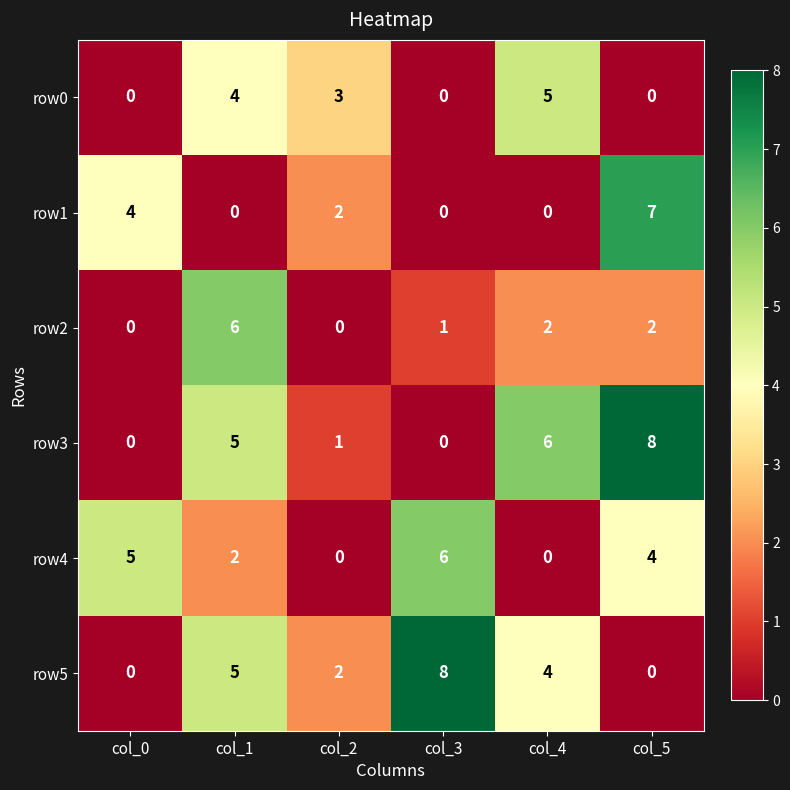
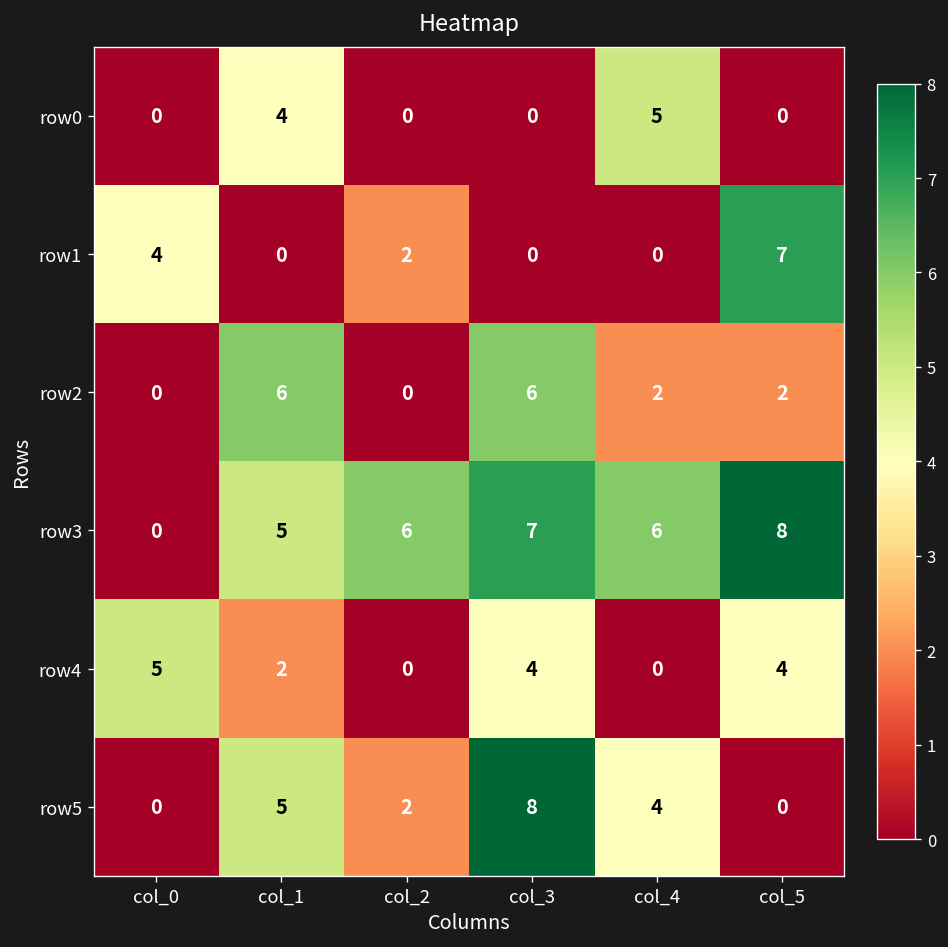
  {
    "row0": {
      "col_0": 0,
      "col_1": 4,
-     "col_2": 3,
+     "col_2": 0,
      "col_3": 0,
      "col_4": 5,
      "col_5": 0
    },
    "row1": {
      "col_0": 4,
      "col_1": 0,
      "col_2": 2,
      "col_3": 0,
      "col_4": 0,
      "col_5": 7
    },
    "row2": {
      "col_0": 0,
      "col_1": 6,
      "col_2": 0,
-     "col_3": 1,
+     "col_3": 6,
      "col_4": 2,
      "col_5": 2
    },
    "row3": {
      "col_0": 0,
      "col_1": 5,
-     "col_2": 1,
-     "col_3": 0,
+     "col_2": 6,
+     "col_3": 7,
      "col_4": 6,
      "col_5": 8
    },
    "row4": {
      "col_0": 5,
      "col_1": 2,
      "col_2": 0,
-     "col_3": 6,
+     "col_3": 4,
      "col_4": 0,
      "col_5": 4
    },
    "row5": {
      "col_0": 0,
      "col_1": 5,
      "col_2": 2,
      "col_3": 8,
      "col_4": 4,
      "col_5": 0
    }
  }
